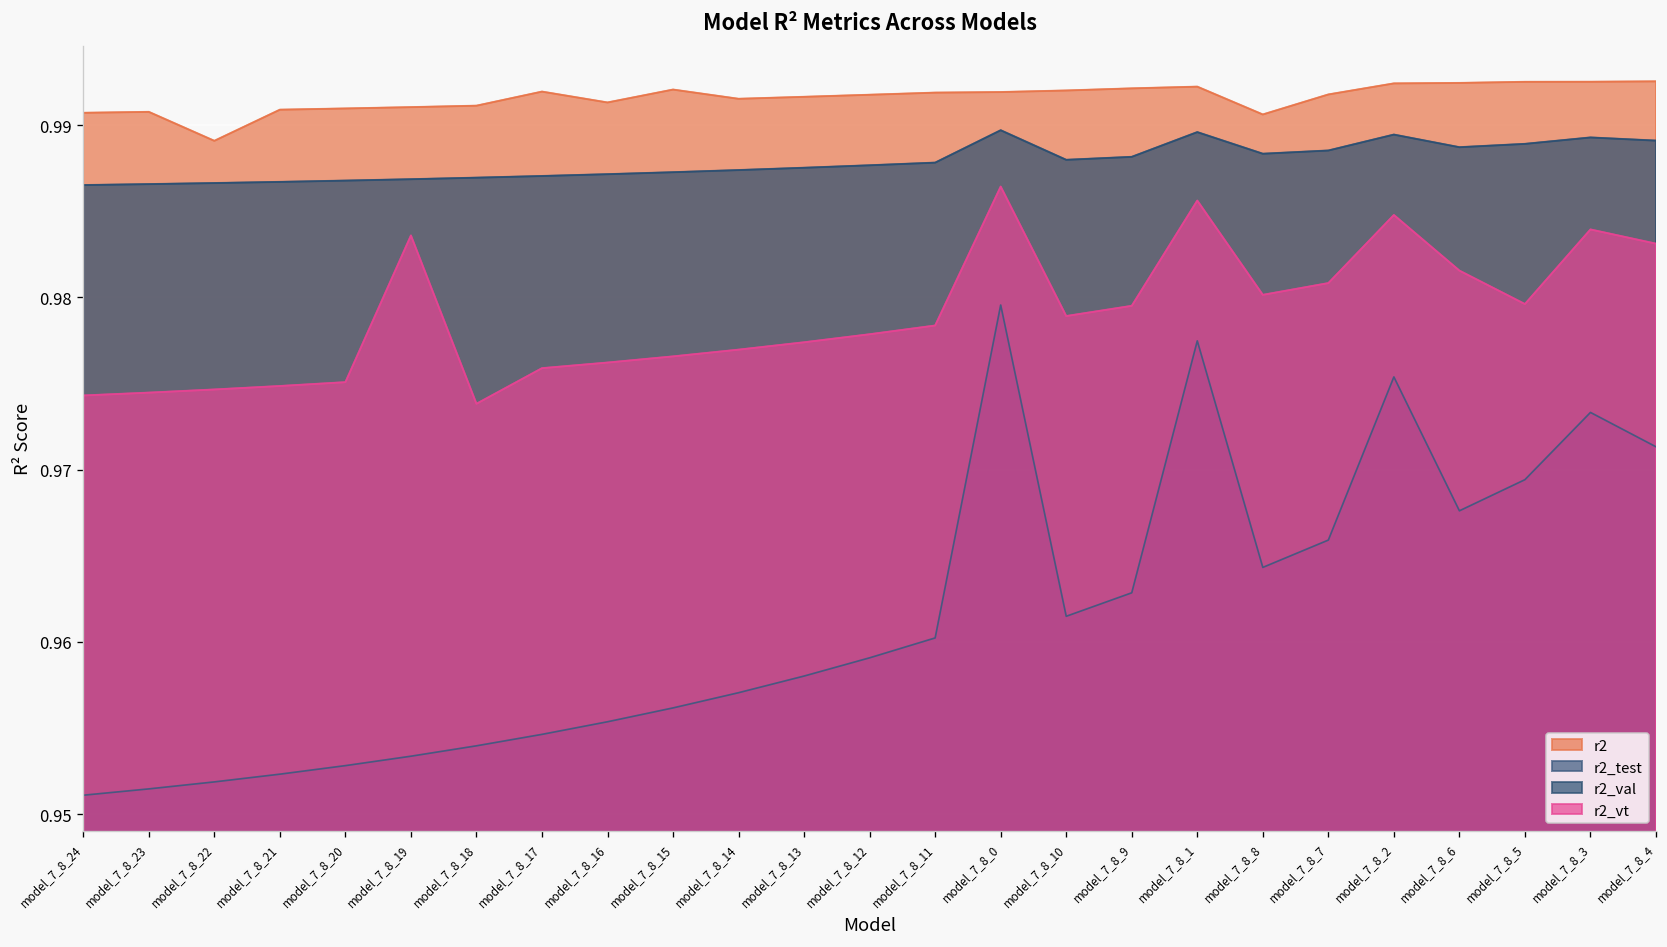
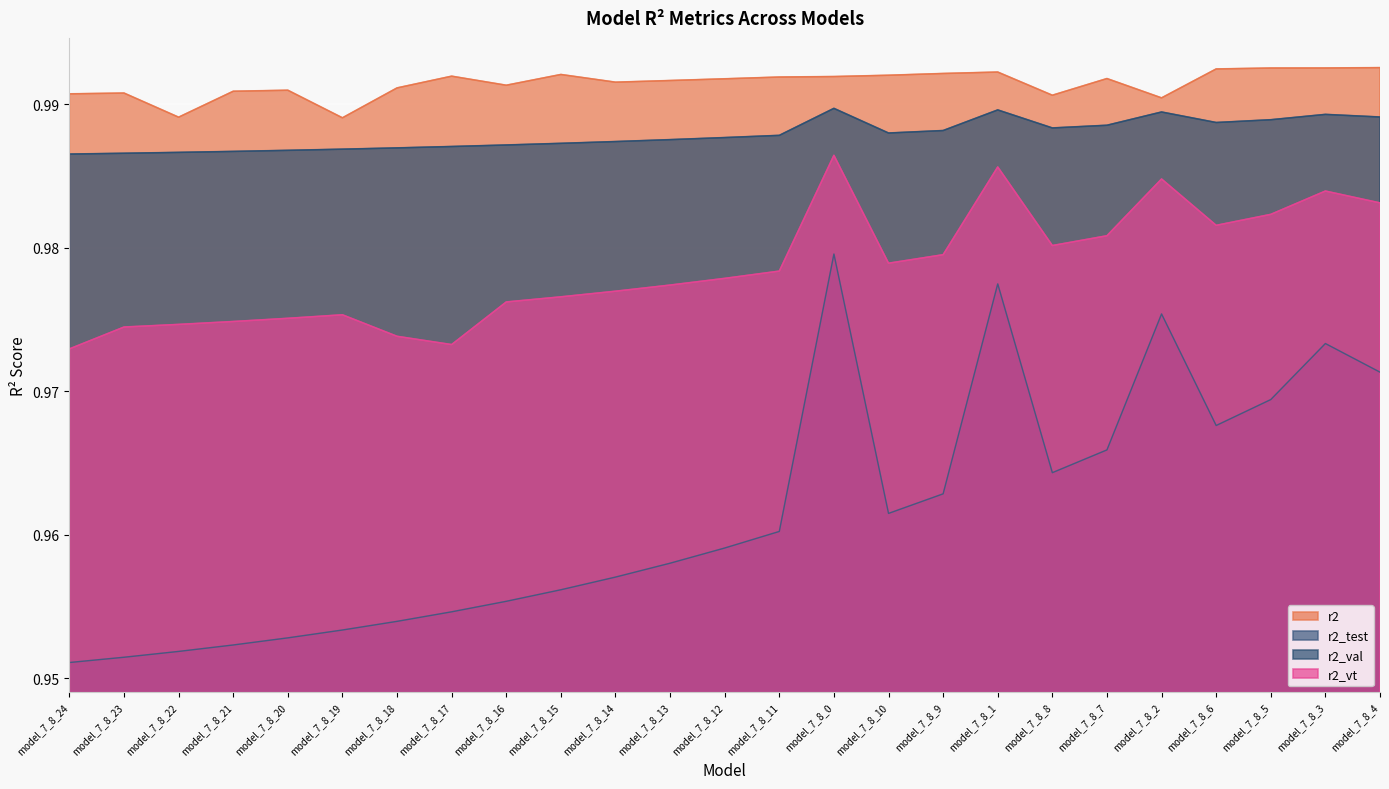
  {
    "r2": {
      "model_7_8_24": 0.9907,
      "model_7_8_23": 0.9908,
      "model_7_8_22": 0.9891,
      "model_7_8_21": 0.9909,
      "model_7_8_20": 0.9910,
-     "model_7_8_19": 0.9910,
+     "model_7_8_19": 0.9890,
      "model_7_8_18": 0.9911,
      "model_7_8_17": 0.9919,
      "model_7_8_16": 0.9913,
      "model_7_8_15": 0.9921,
      "model_7_8_14": 0.9915,
      "model_7_8_13": 0.9916,
      "model_7_8_12": 0.9918,
      "model_7_8_11": 0.9919,
      "model_7_8_0": 0.9919,
      "model_7_8_10": 0.9920,
      "model_7_8_9": 0.9921,
      "model_7_8_1": 0.9922,
      "model_7_8_8": 0.9906,
      "model_7_8_7": 0.9918,
-     "model_7_8_2": 0.9924,
+     "model_7_8_2": 0.9904,
      "model_7_8_6": 0.9924,
      "model_7_8_5": 0.9925,
      "model_7_8_3": 0.9925,
      "model_7_8_4": 0.9925
    },
    "r2_vt": {
-     "model_7_8_24": 0.9743,
+     "model_7_8_24": 0.9729,
      "model_7_8_23": 0.9745,
      "model_7_8_22": 0.9747,
      "model_7_8_21": 0.9749,
      "model_7_8_20": 0.9751,
-     "model_7_8_19": 0.9836,
+     "model_7_8_19": 0.9753,
      "model_7_8_18": 0.9738,
-     "model_7_8_17": 0.9759,
+     "model_7_8_17": 0.9732,
      "model_7_8_16": 0.9762,
      "model_7_8_15": 0.9766,
      "model_7_8_14": 0.9770,
      "model_7_8_13": 0.9774,
      "model_7_8_12": 0.9779,
      "model_7_8_11": 0.9784,
      "model_7_8_0": 0.9864,
      "model_7_8_10": 0.9789,
      "model_7_8_9": 0.9795,
      "model_7_8_1": 0.9856,
      "model_7_8_8": 0.9801,
      "model_7_8_7": 0.9808,
      "model_7_8_2": 0.9848,
      "model_7_8_6": 0.9816,
-     "model_7_8_5": 0.9796,
+     "model_7_8_5": 0.9823,
      "model_7_8_3": 0.9839,
      "model_7_8_4": 0.9831
    }
  }
